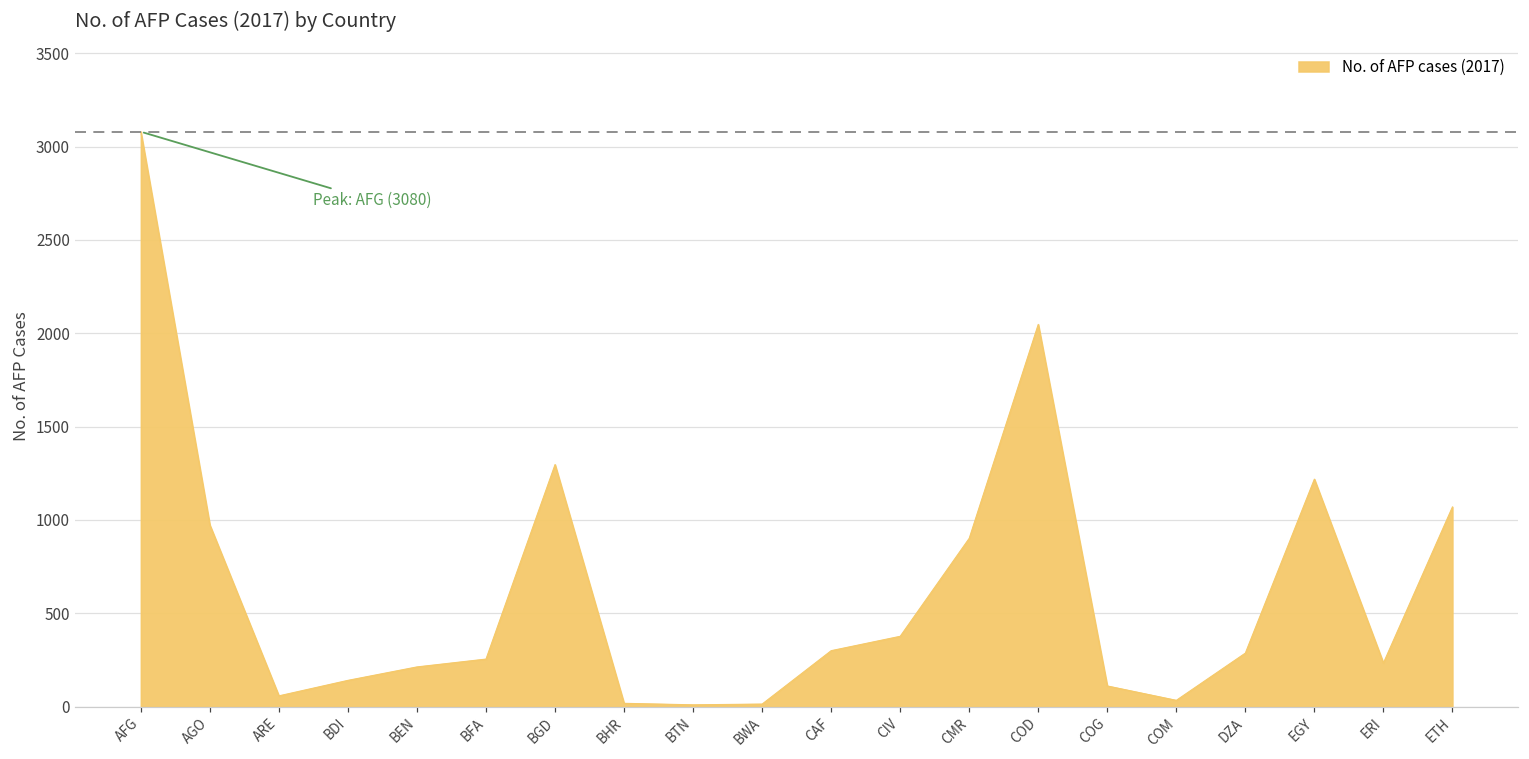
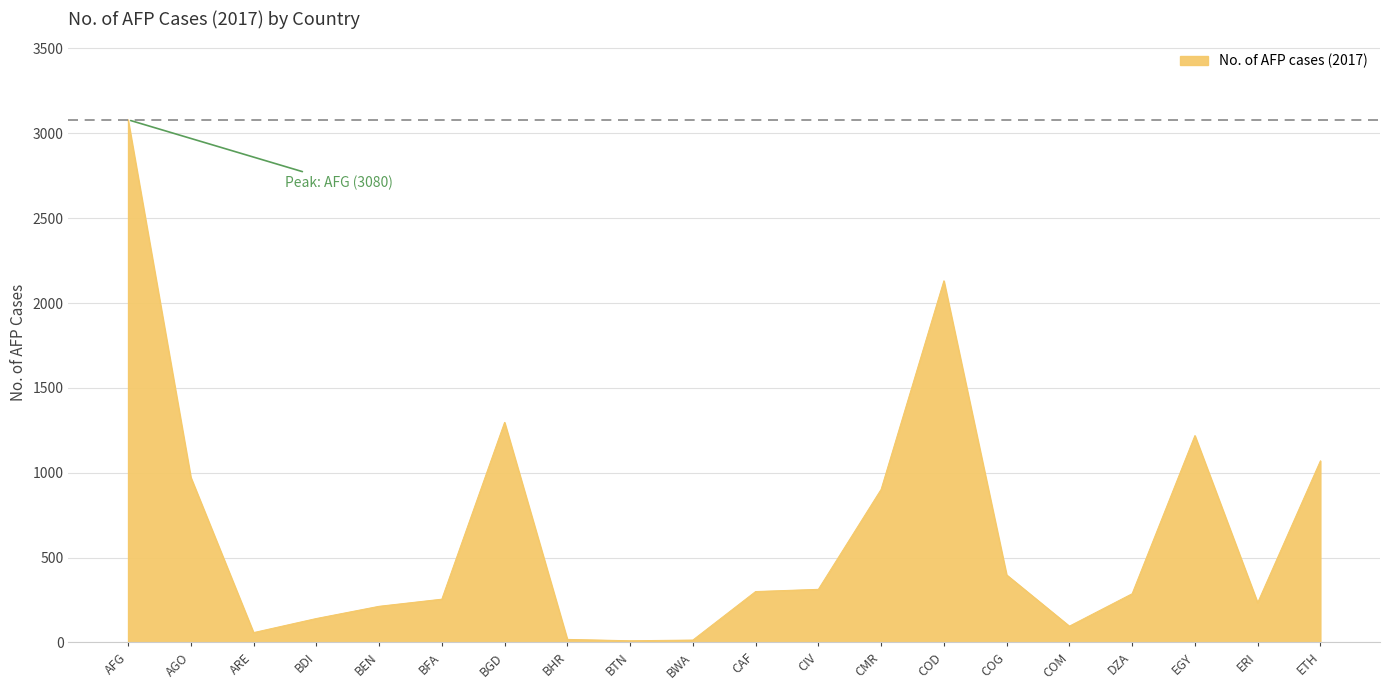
  {
    "AGO": 970,
    "ARE": 60,
    "BDI": 140,
    "BEN": 210,
    "BFA": 260,
    "BGD": 1300,
    "BHR": 20,
    "BTN": 10,
    "BWA": 10,
    "CAF": 300,
-   "CIV": 380,
+   "CIV": 310,
    "CMR": 900,
-   "COD": 2050,
-   "COG": 110,
-   "COM": 30,
+   "COD": 2130,
+   "COG": 400,
+   "COM": 100,
    "DZA": 290,
    "EGY": 1220,
    "ERI": 230,
    "ETH": 1070
  }
